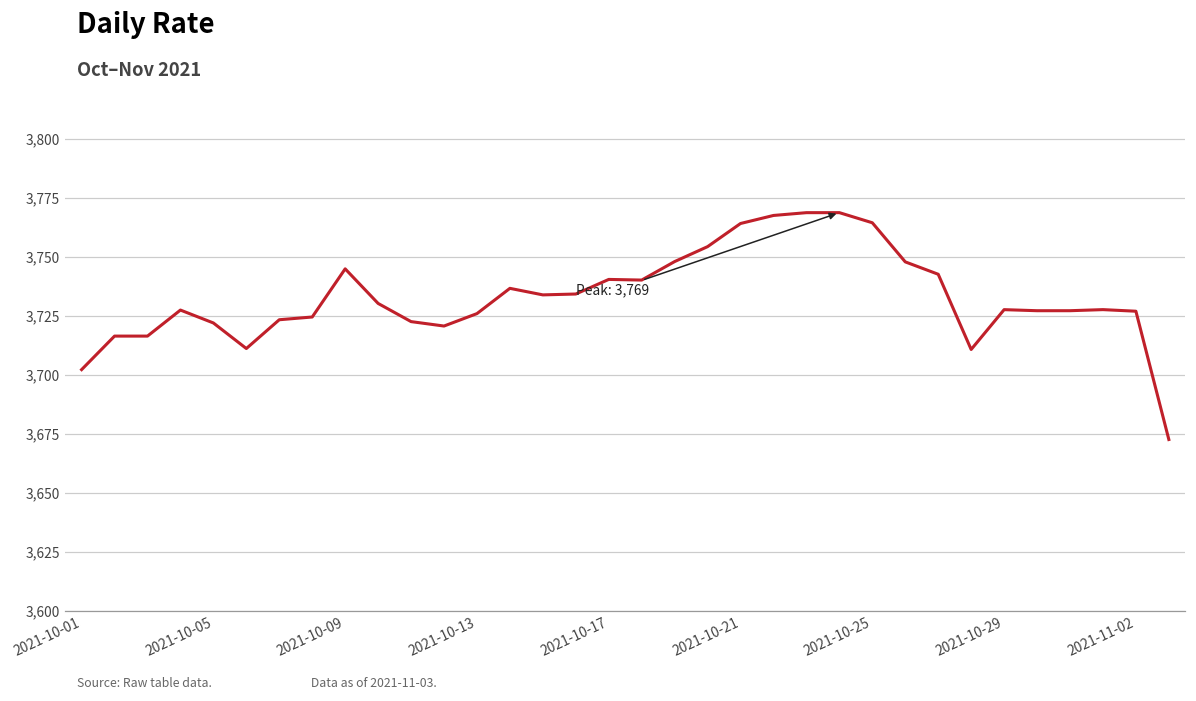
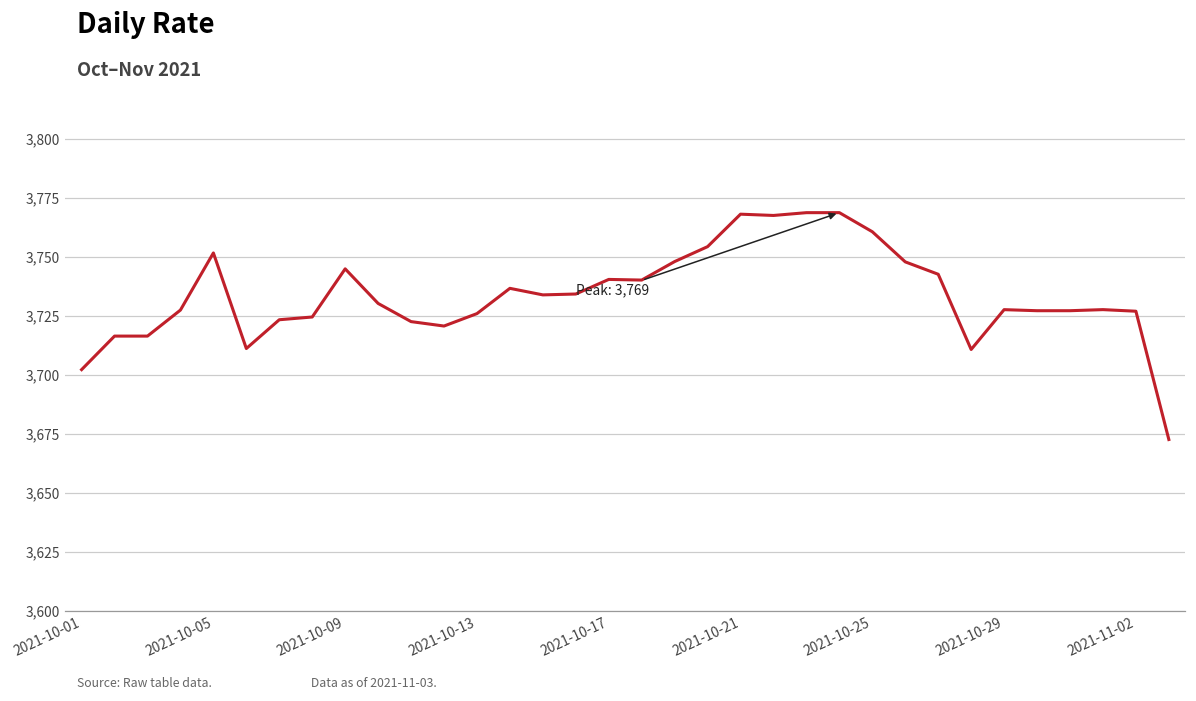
  {
    "2021-10-01": "3,702",
-   "2021-10-05": "3,722",
+   "2021-10-05": "3,752",
    "2021-10-09": "3,745",
    "2021-10-13": "3,726",
-   "2021-10-21": "3,764",
-   "2021-10-25": "3,764",
+   "2021-10-21": "3,768",
+   "2021-10-25": "3,761",
    "2021-10-29": "3,728",
    "2021-11-02": "3,727"
  }
